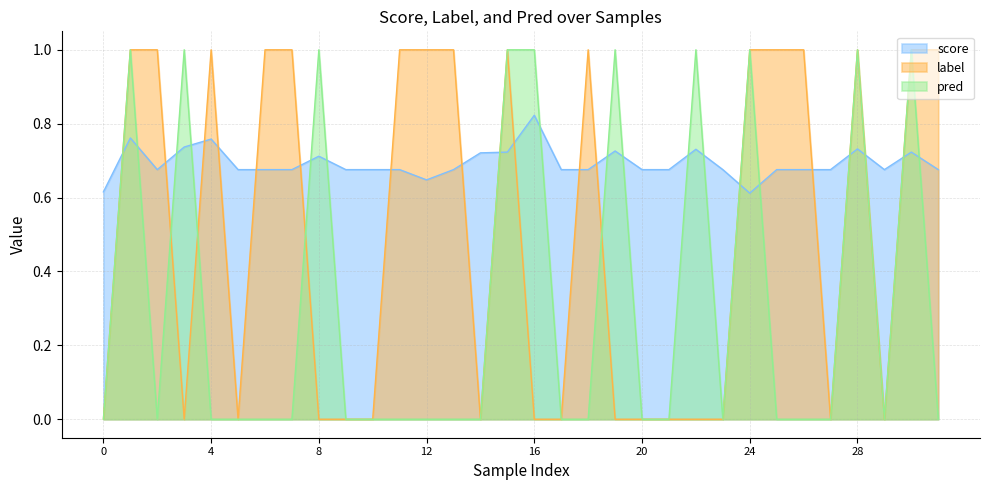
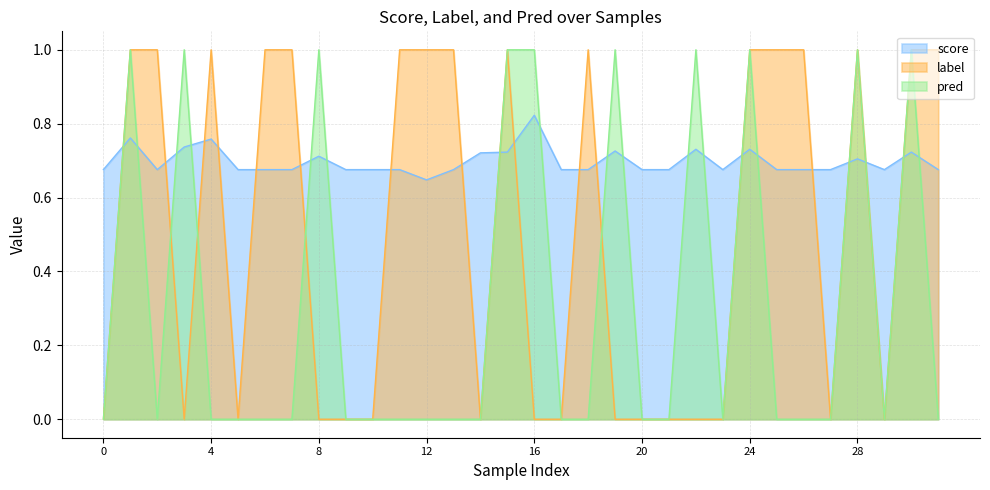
  {
    "score": {
-     "0": 0.62,
+     "0": 0.68,
      "4": 0.76,
      "8": 0.71,
      "12": 0.65,
      "16": 0.82,
      "20": 0.68,
-     "24": 0.61,
-     "28": 0.73
+     "24": 0.73,
+     "28": 0.70
    },
    "label": {
      "4": 1.00,
      "8": 0.00,
      "12": 1.00,
      "16": 0.00
    },
    "pred": {
      "4": 0.00,
      "8": 1.00,
      "12": 0.00,
      "16": 1.00
    }
  }
